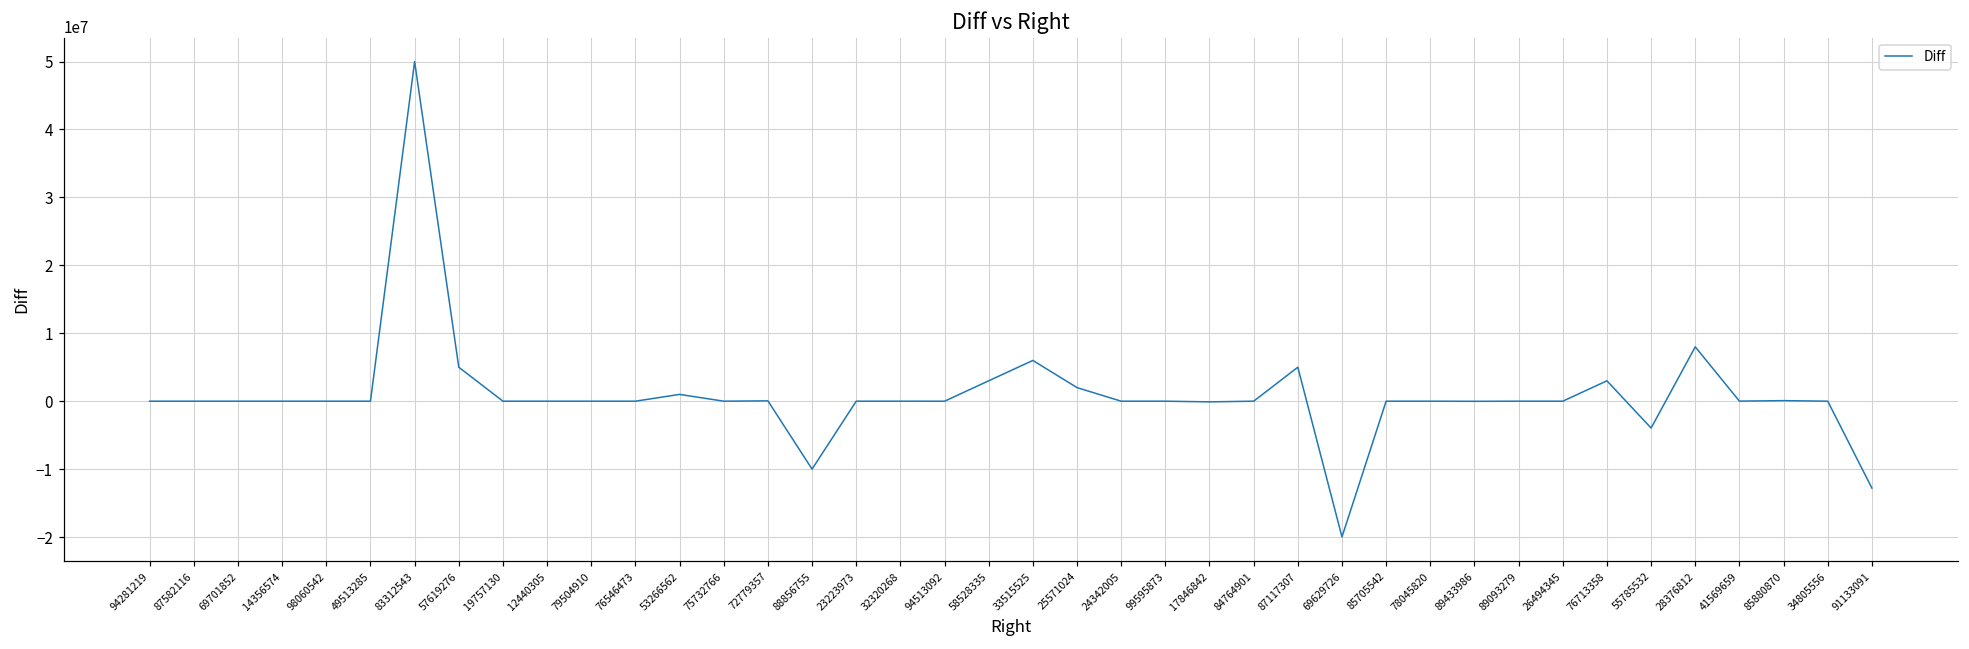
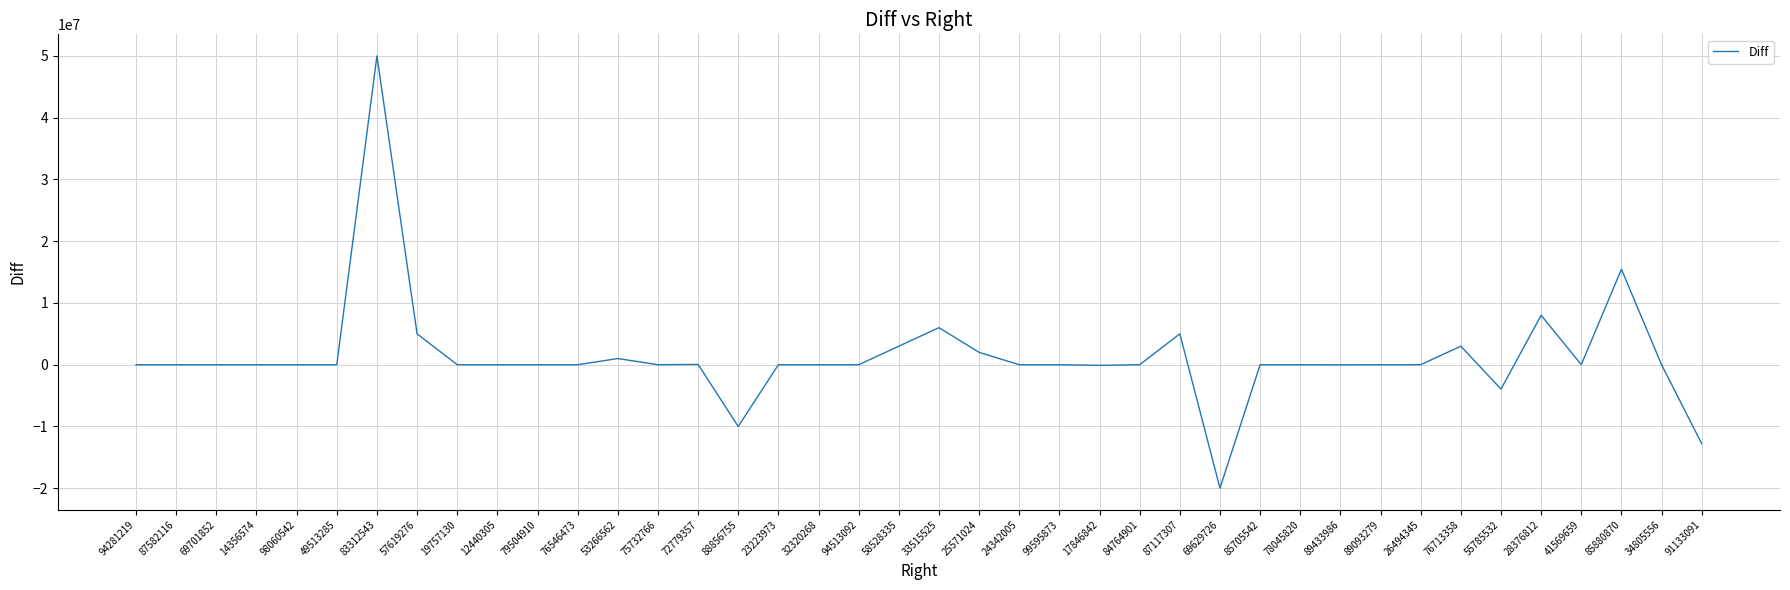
  {
    "94281219": 0,
    "87582116": 0,
    "69701852": 0,
    "14356574": 0,
    "98060542": 0,
    "49513285": 0,
    "83312543": 50000000,
    "57619276": 5000000,
    "19757130": 0,
    "12440305": 0,
    "79504910": 0,
    "76546473": 0,
    "53266562": 1000000,
    "75732766": 0,
    "72779357": 0,
    "88856755": -10000000,
    "23223973": 0,
    "32320268": 0,
    "94513092": 0,
    "58528335": 3000000,
    "33515525": 6000000,
    "25571024": 2000000,
    "24342005": 0,
    "99595873": 0,
    "17846842": 0,
    "84764901": 0,
    "87117307": 5000000,
    "69629726": -20000000,
    "85705542": 0,
    "78045820": 0,
    "89433986": 0,
    "89093279": 0,
    "26494345": 0,
    "76713358": 3000000,
    "55785532": -4000000,
    "28376812": 8000000,
    "41569659": 0,
-   "85880870": 0,
+   "85880870": 15000000,
    "34805556": 0,
    "91133091": -13000000
  }
